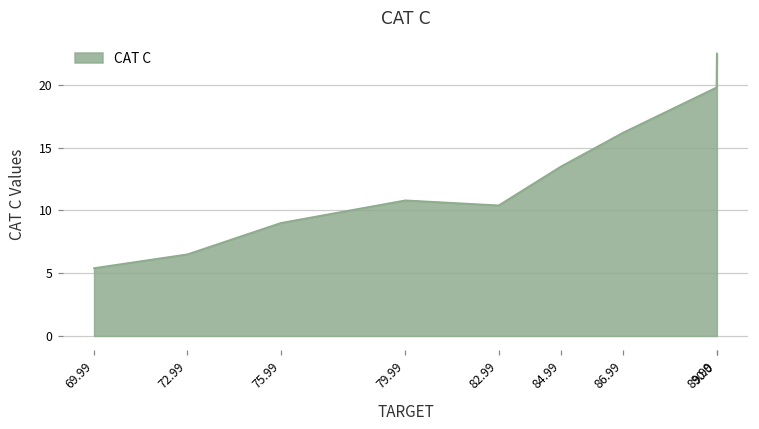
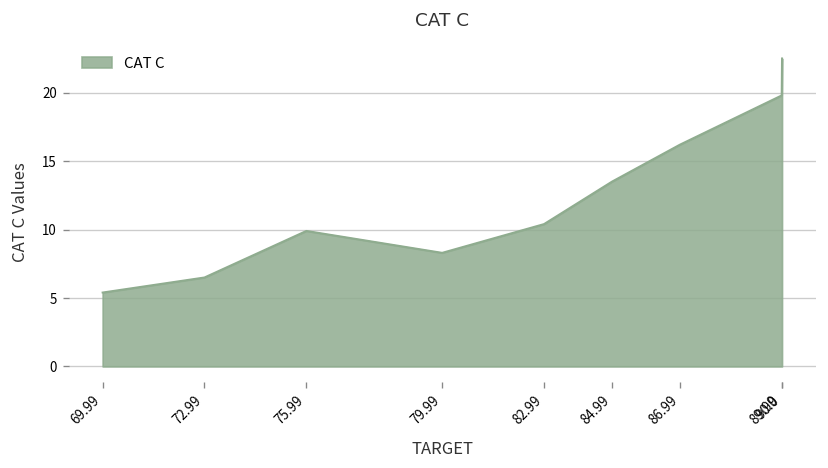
  {
    "69.99": 5.4,
    "72.99": 6.5,
-   "75.99": 9.0,
-   "79.99": 10.8,
+   "75.99": 9.9,
+   "79.99": 8.3,
    "82.99": 10.4,
    "84.99": 13.5,
    "86.99": 16.2,
    "89.99": 19.8,
    "90.0": 22.5
  }
